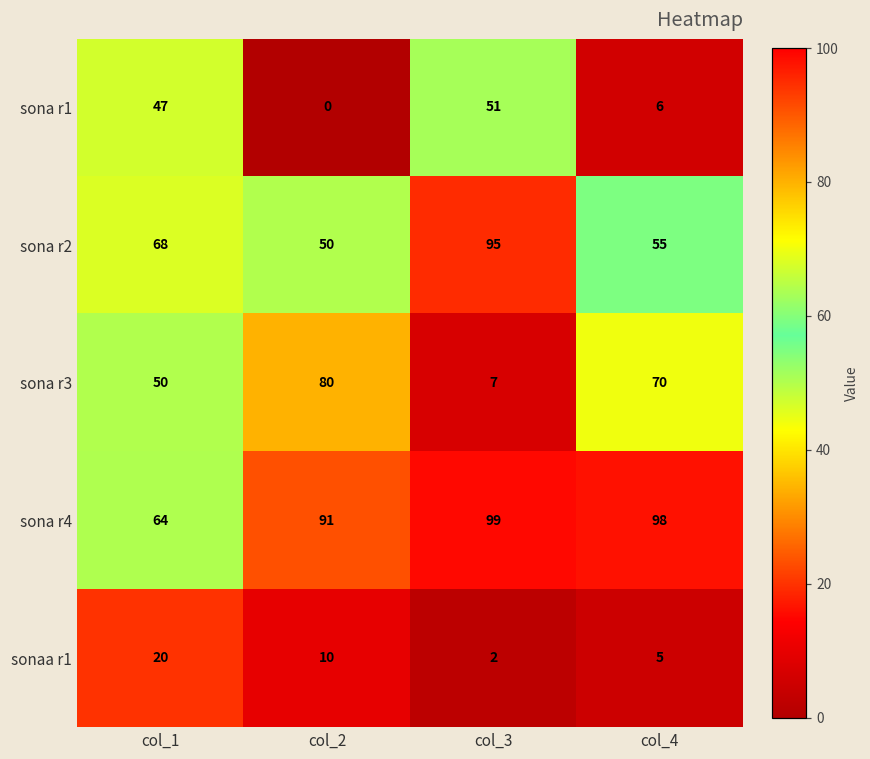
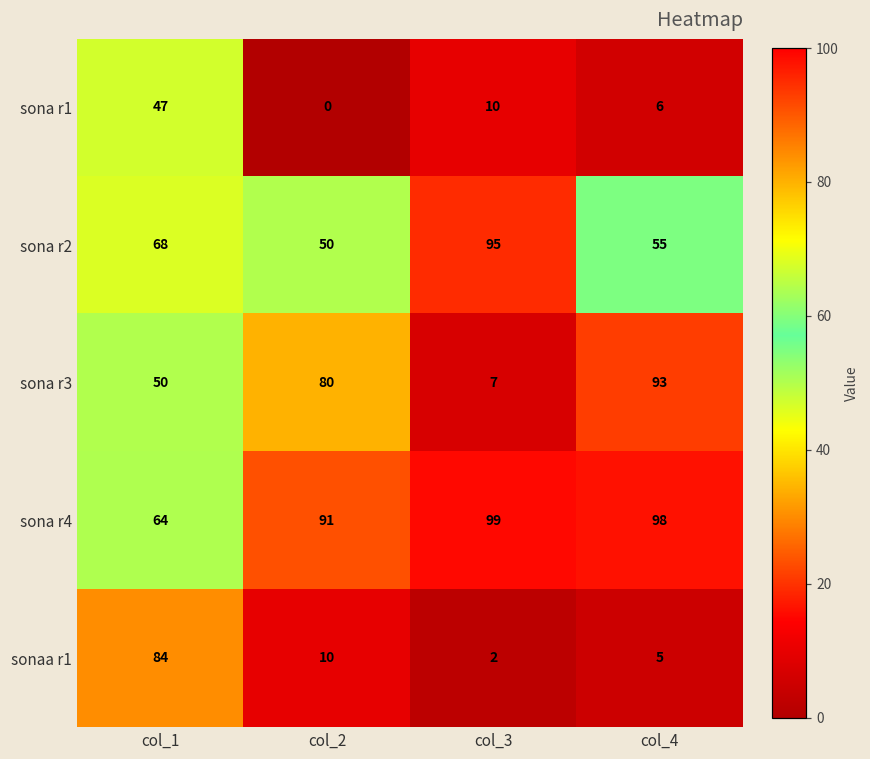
  {
    "sona r1": {
      "col_1": 47,
      "col_2": 0,
-     "col_3": 51,
+     "col_3": 10,
      "col_4": 6
    },
    "sona r2": {
      "col_1": 68,
      "col_2": 50,
      "col_3": 95,
      "col_4": 55
    },
    "sona r3": {
      "col_1": 50,
      "col_2": 80,
      "col_3": 7,
-     "col_4": 70
+     "col_4": 93
    },
    "sona r4": {
      "col_1": 64,
      "col_2": 91,
      "col_3": 99,
      "col_4": 98
    },
    "sonaa r1": {
-     "col_1": 20,
+     "col_1": 84,
      "col_2": 10,
      "col_3": 2,
      "col_4": 5
    }
  }
